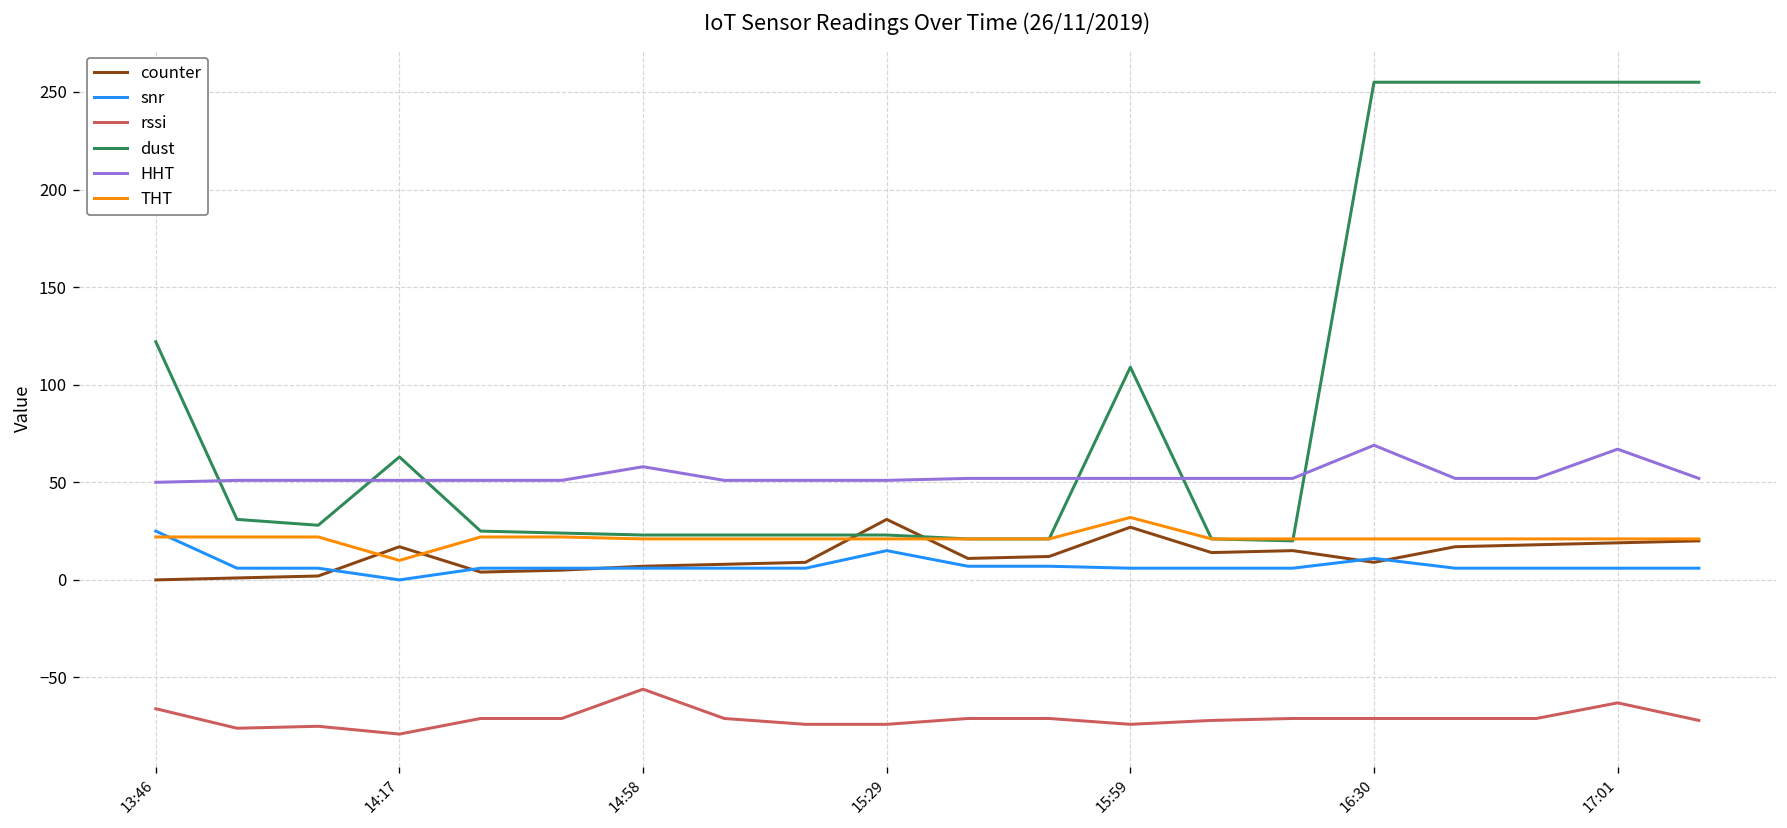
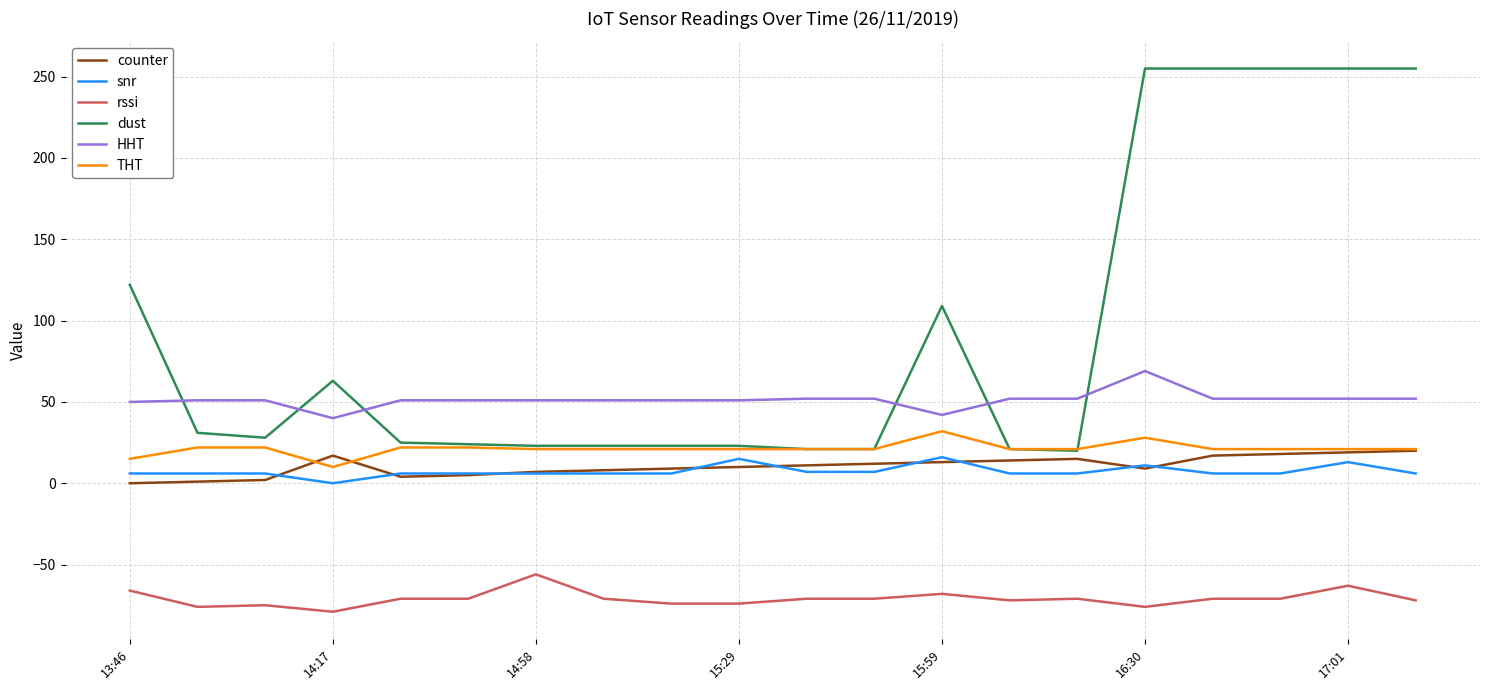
  {
    "counter": {
      "13:46": 0,
      "14:17": 17,
-     "15:29": 31,
-     "15:59": 27,
+     "15:29": 10,
+     "15:59": 13,
      "16:30": 9,
      "17:01": 19
    },
    "snr": {
-     "13:46": 25,
+     "13:46": 6,
      "14:17": 0,
      "15:29": 15,
-     "15:59": 6,
+     "15:59": 16,
      "16:30": 11,
-     "17:01": 6
+     "17:01": 13
    },
    "rssi": {
      "13:46": -66,
      "14:17": -79,
      "14:58": -56,
      "15:29": -74,
-     "15:59": -74,
-     "16:30": -71,
+     "15:59": -68,
+     "16:30": -76,
      "17:01": -63
    },
    "dust": {
      "13:46": 122,
      "14:17": 63,
      "14:58": 23,
      "15:29": 23,
      "15:59": 109,
      "16:30": 255,
      "17:01": 255
    },
    "HHT": {
      "13:46": 50,
-     "14:17": 51,
-     "14:58": 58,
+     "14:17": 40,
+     "14:58": 51,
      "15:29": 51,
-     "15:59": 52,
+     "15:59": 42,
      "16:30": 69,
-     "17:01": 67
+     "17:01": 52
    },
    "THT": {
-     "13:46": 22,
+     "13:46": 15,
      "14:17": 10,
      "14:58": 21,
      "15:29": 21,
      "15:59": 32,
-     "16:30": 21,
+     "16:30": 28,
      "17:01": 21
    }
  }
